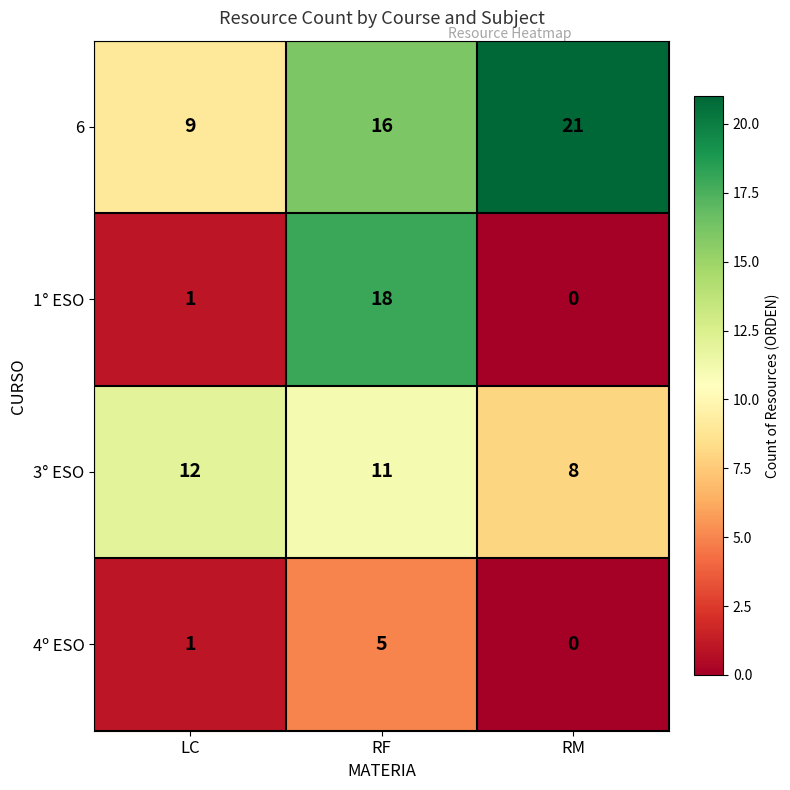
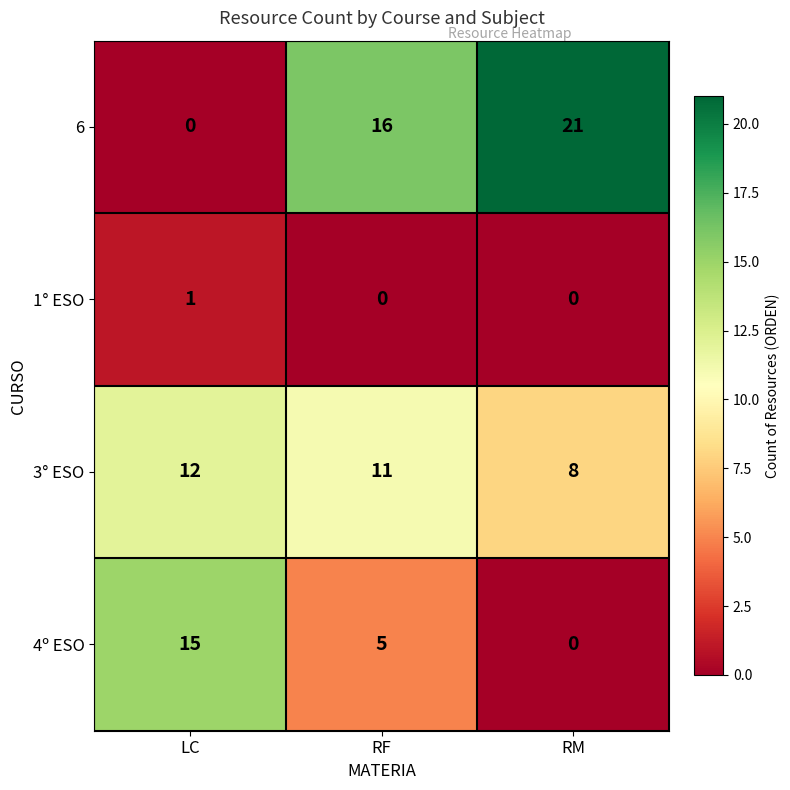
  {
    "6": {
-     "LC": 9,
+     "LC": 0,
      "RF": 16,
      "RM": 21
    },
    "1° ESO": {
      "LC": 1,
-     "RF": 18,
+     "RF": 0,
      "RM": 0
    },
    "3° ESO": {
      "LC": 12,
      "RF": 11,
      "RM": 8
    },
    "4º ESO": {
-     "LC": 1,
+     "LC": 15,
      "RF": 5,
      "RM": 0
    }
  }
